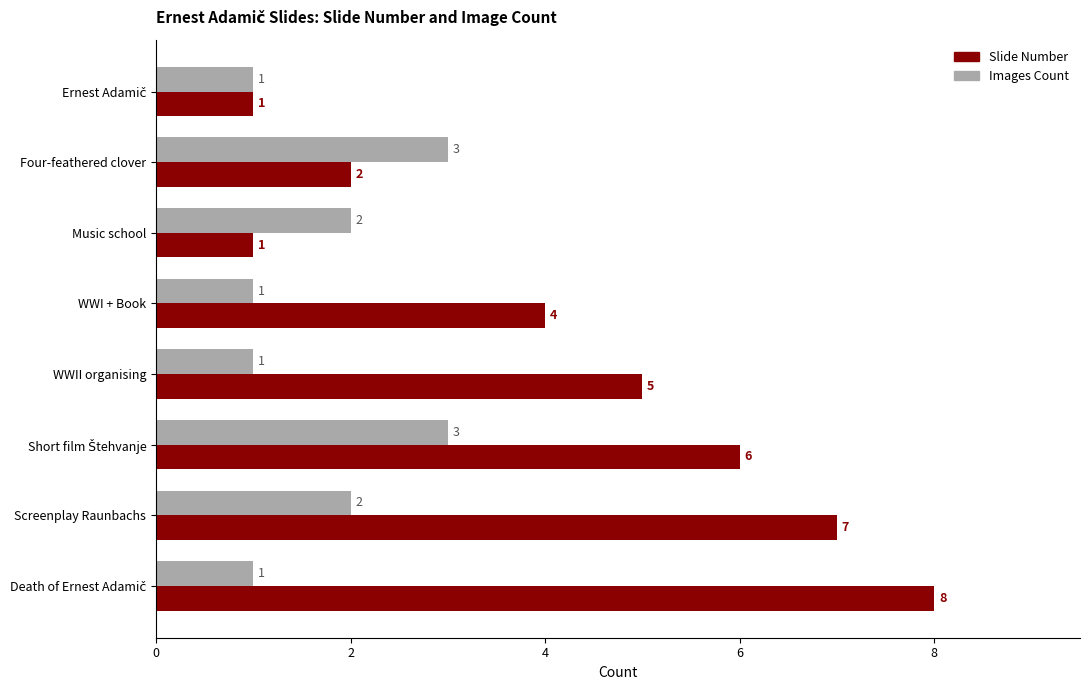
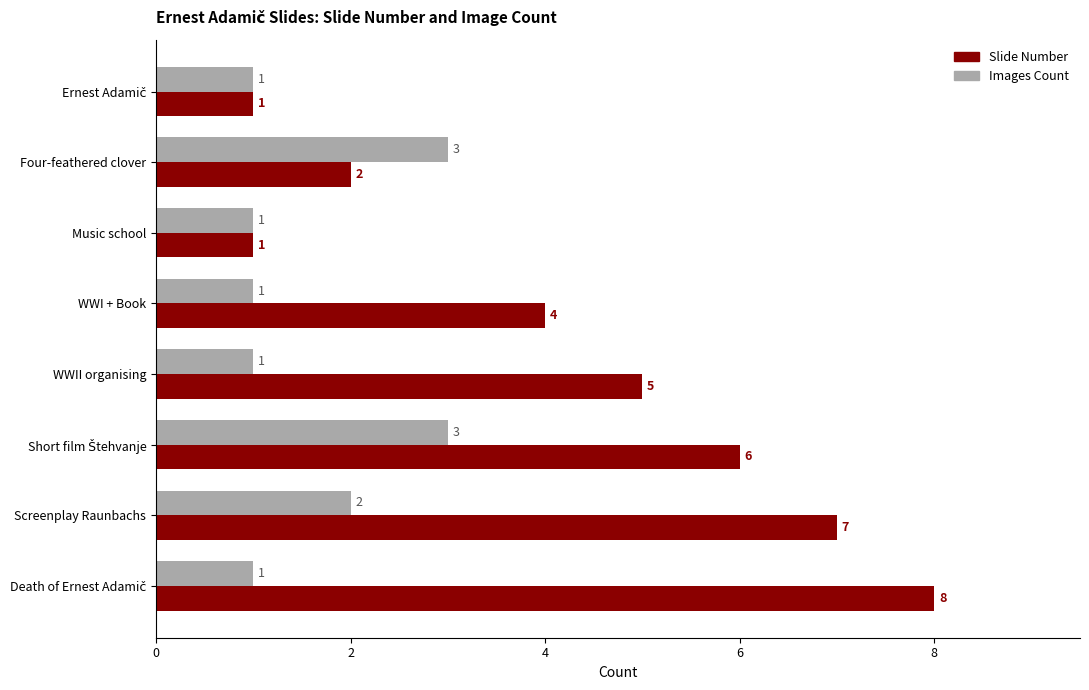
  {
    "Slide Number": {
      "Ernest Adamič": 1,
      "Four-feathered clover": 2,
      "Music school": 1,
      "WWI + Book": 4,
      "WWII organising": 5,
      "Short film Štehvanje": 6,
      "Screenplay Raunbachs": 7,
      "Death of Ernest Adamič": 8
    },
    "Images Count": {
      "Ernest Adamič": 1,
      "Four-feathered clover": 3,
-     "Music school": 2,
+     "Music school": 1,
      "WWI + Book": 1,
      "WWII organising": 1,
      "Short film Štehvanje": 3,
      "Screenplay Raunbachs": 2,
      "Death of Ernest Adamič": 1
    }
  }
